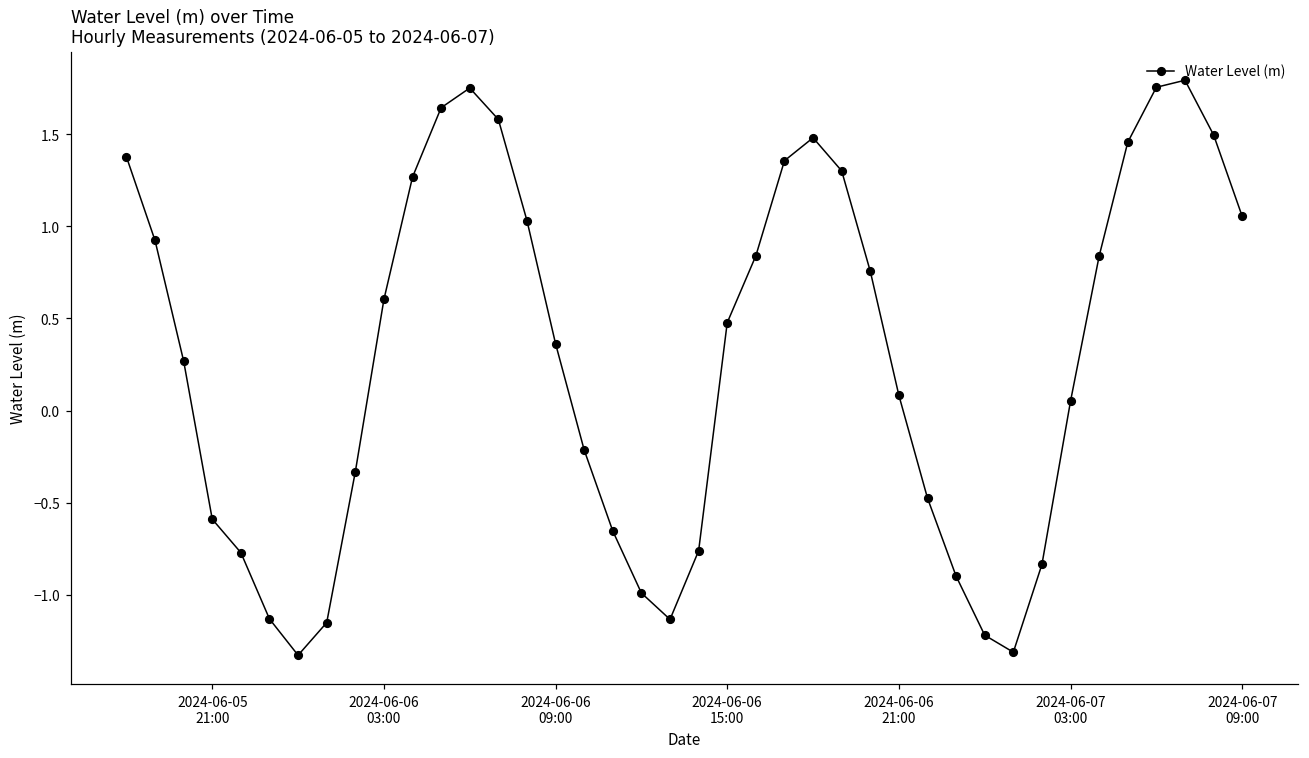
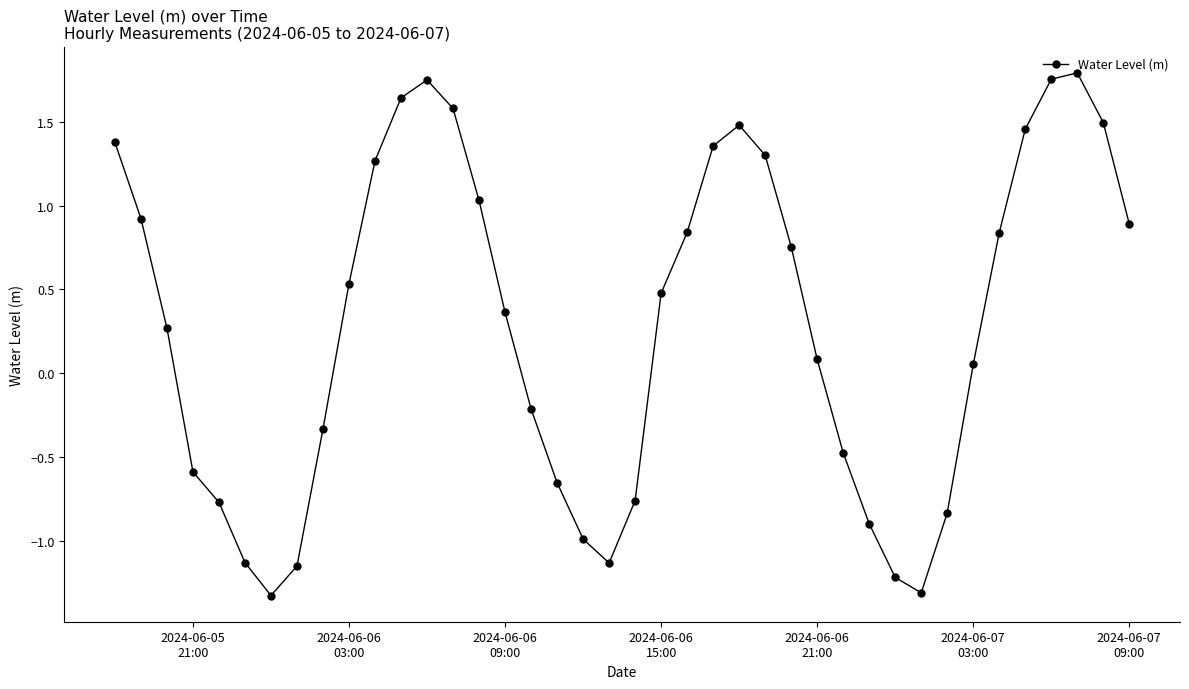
  {
    "2024-06-05 21:00": -0.59,
-   "2024-06-06 03:00": 0.60,
+   "2024-06-06 03:00": 0.53,
    "2024-06-06 09:00": 0.36,
    "2024-06-06 15:00": 0.48,
    "2024-06-06 21:00": 0.08,
    "2024-06-07 03:00": 0.05,
-   "2024-06-07 09:00": 1.05
+   "2024-06-07 09:00": 0.89
  }
